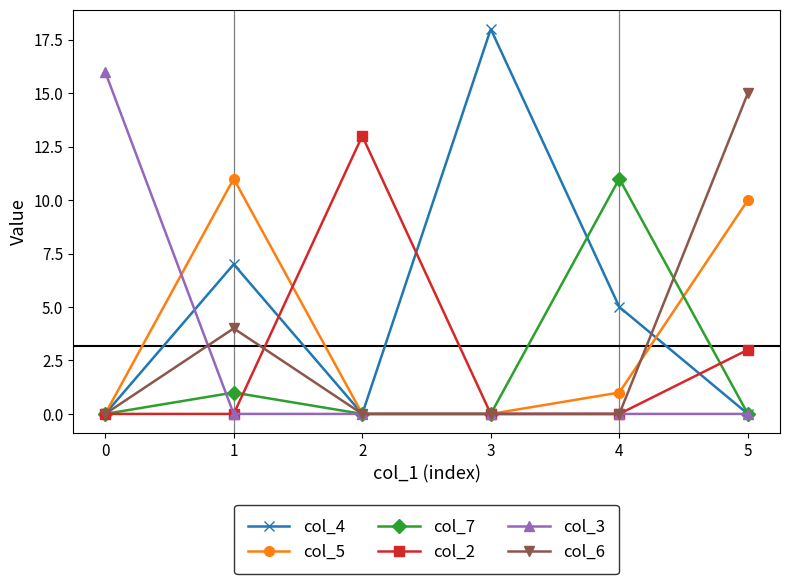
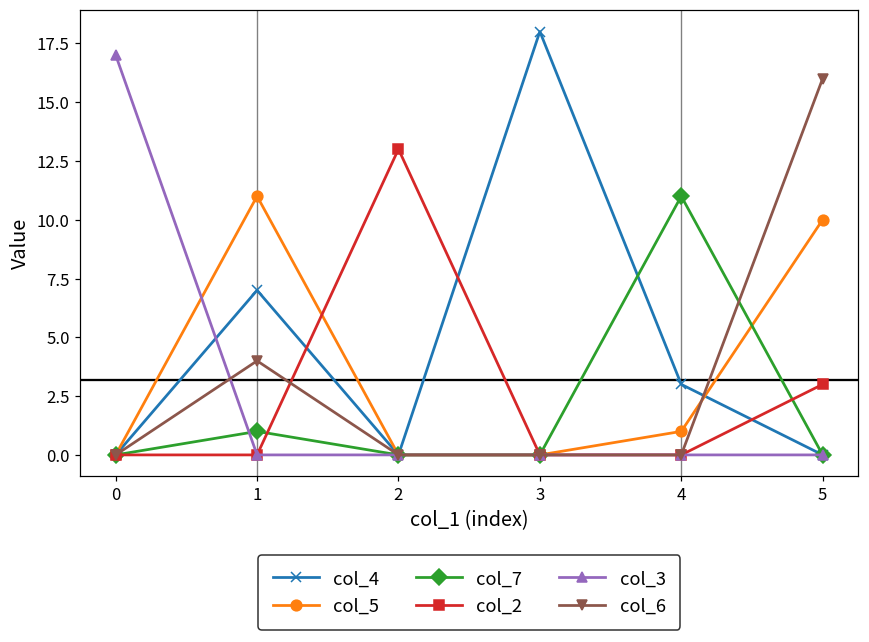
  {
    "col_4": {
      "1": 7,
      "3": 18,
-     "4": 5
+     "4": 3
    },
    "col_5": {
      "1": 11,
      "4": 1,
      "5": 10
    },
    "col_7": {
      "1": 1,
      "4": 11
    },
    "col_2": {
      "2": 13,
      "5": 3
    },
    "col_3": {
-     "0": 16
+     "0": 17
    },
    "col_6": {
      "1": 4,
-     "5": 15
+     "5": 16
    }
  }
